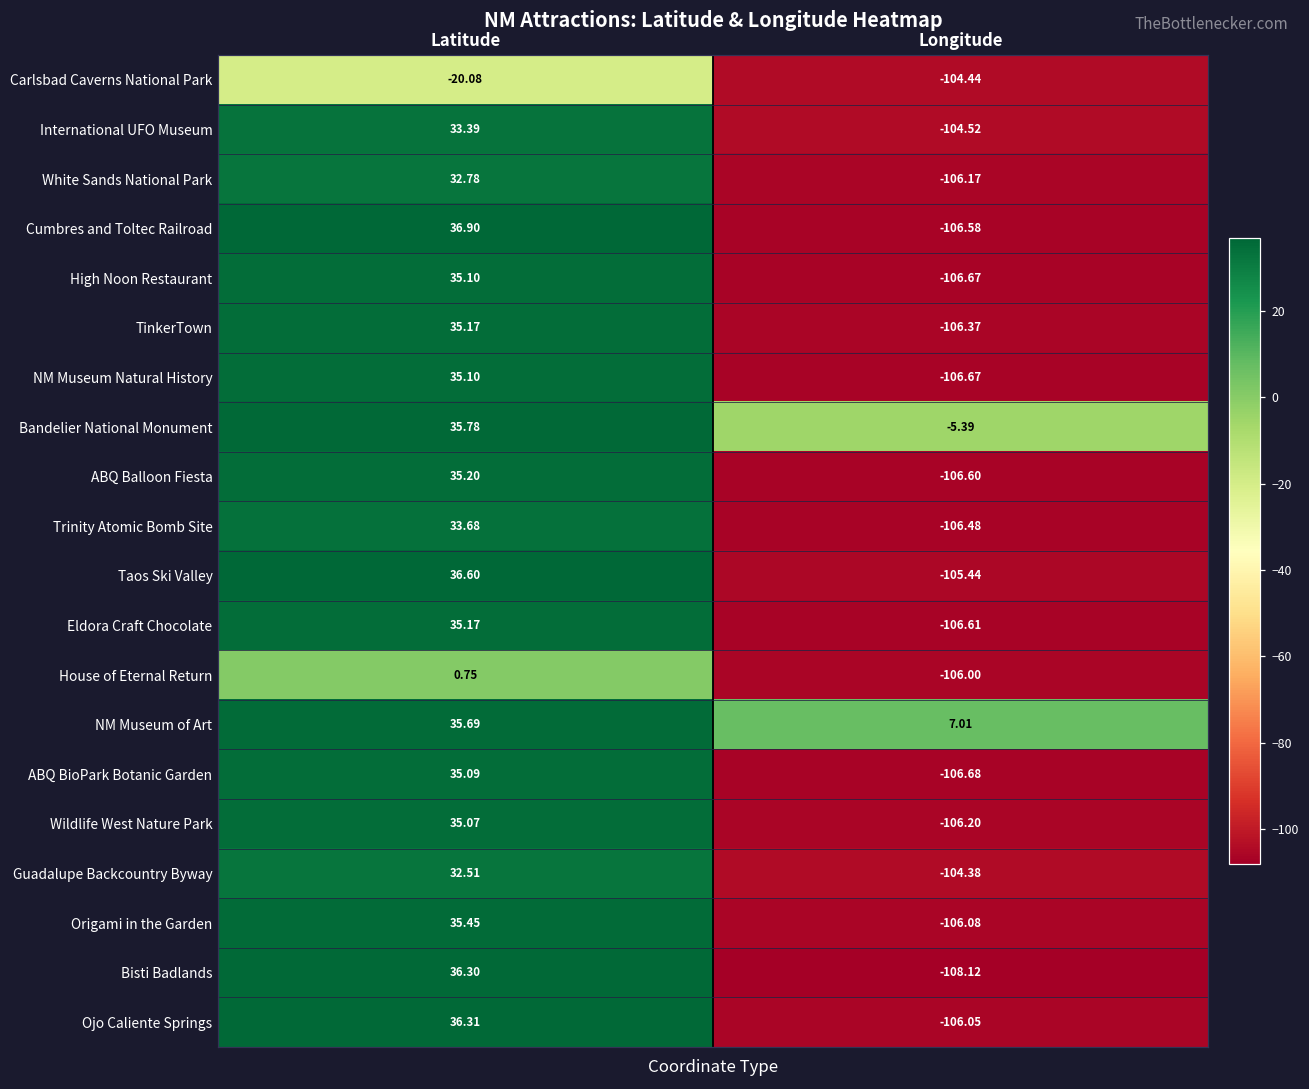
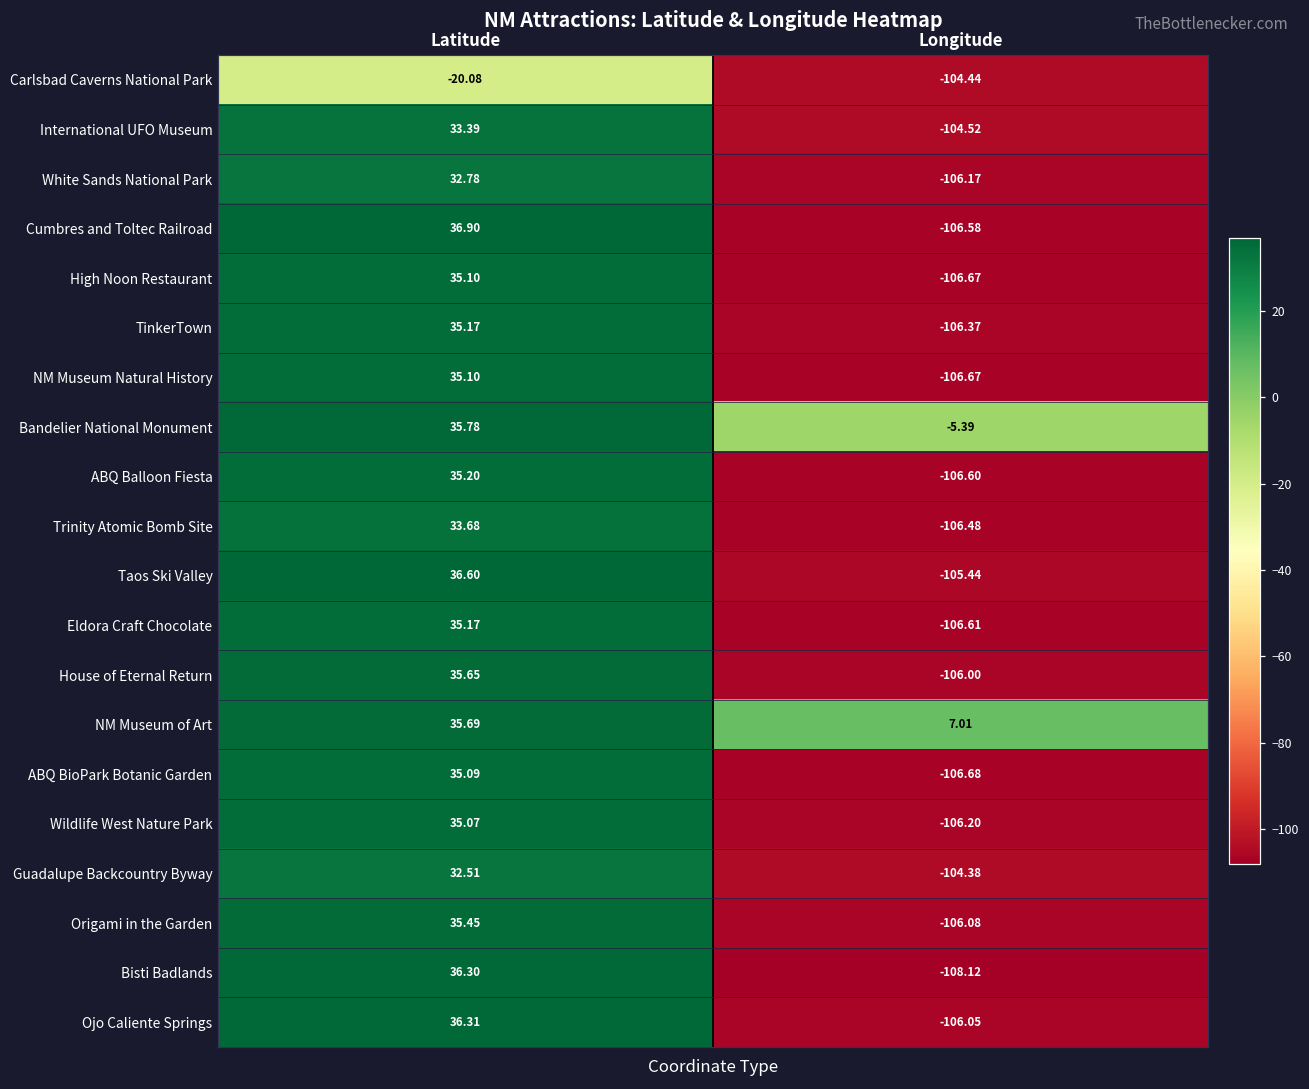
  {
    "Carlsbad Caverns National Park": {
      "Latitude": -20.08,
      "Longitude": -104.44
    },
    "International UFO Museum": {
      "Latitude": 33.39,
      "Longitude": -104.52
    },
    "White Sands National Park": {
      "Latitude": 32.78,
      "Longitude": -106.17
    },
    "Cumbres and Toltec Railroad": {
      "Latitude": 36.90,
      "Longitude": -106.58
    },
    "High Noon Restaurant": {
      "Latitude": 35.10,
      "Longitude": -106.67
    },
    "TinkerTown": {
      "Latitude": 35.17,
      "Longitude": -106.37
    },
    "NM Museum Natural History": {
      "Latitude": 35.10,
      "Longitude": -106.67
    },
    "Bandelier National Monument": {
      "Latitude": 35.78,
      "Longitude": -5.39
    },
    "ABQ Balloon Fiesta": {
      "Latitude": 35.20,
      "Longitude": -106.60
    },
    "Trinity Atomic Bomb Site": {
      "Latitude": 33.68,
      "Longitude": -106.48
    },
    "Taos Ski Valley": {
      "Latitude": 36.60,
      "Longitude": -105.44
    },
    "Eldora Craft Chocolate": {
      "Latitude": 35.17,
      "Longitude": -106.61
    },
    "House of Eternal Return": {
-     "Latitude": 0.75,
+     "Latitude": 35.65,
      "Longitude": -106.00
    },
    "NM Museum of Art": {
      "Latitude": 35.69,
      "Longitude": 7.01
    },
    "ABQ BioPark Botanic Garden": {
      "Latitude": 35.09,
      "Longitude": -106.68
    },
    "Wildlife West Nature Park": {
      "Latitude": 35.07,
      "Longitude": -106.20
    },
    "Guadalupe Backcountry Byway": {
      "Latitude": 32.51,
      "Longitude": -104.38
    },
    "Origami in the Garden": {
      "Latitude": 35.45,
      "Longitude": -106.08
    },
    "Bisti Badlands": {
      "Latitude": 36.30,
      "Longitude": -108.12
    },
    "Ojo Caliente Springs": {
      "Latitude": 36.31,
      "Longitude": -106.05
    }
  }
